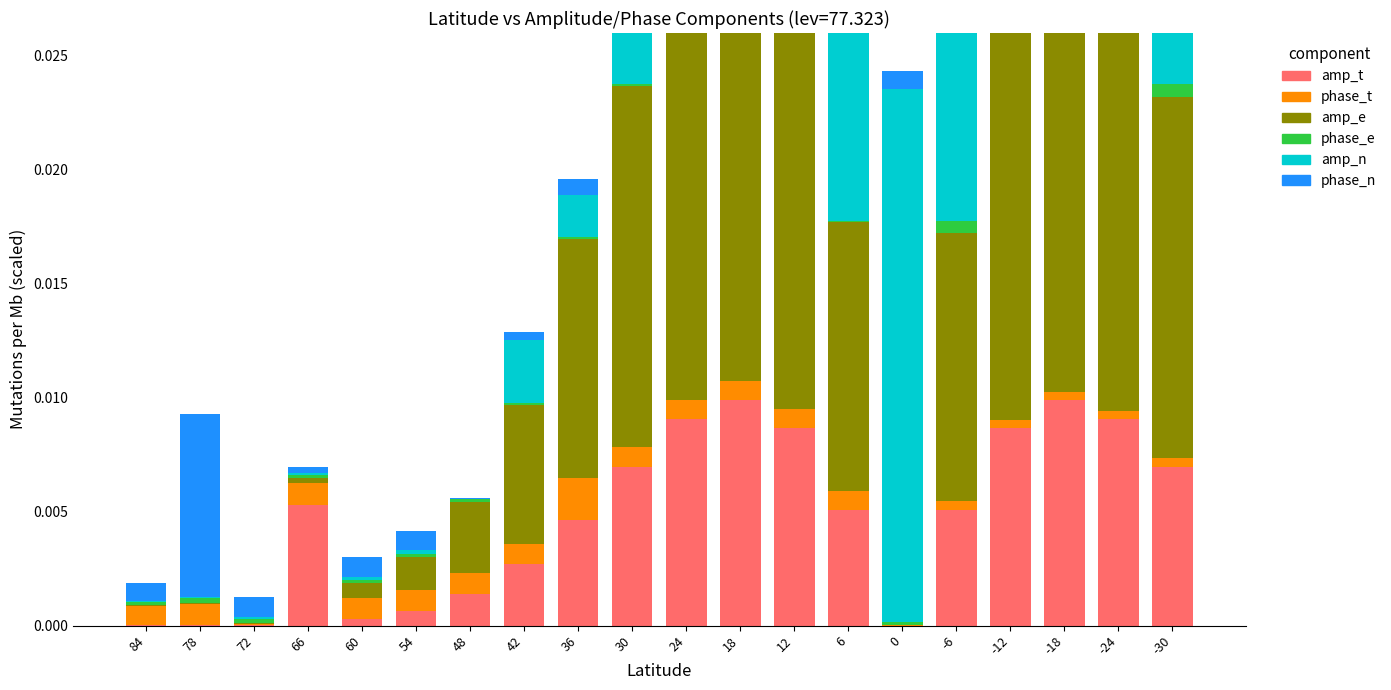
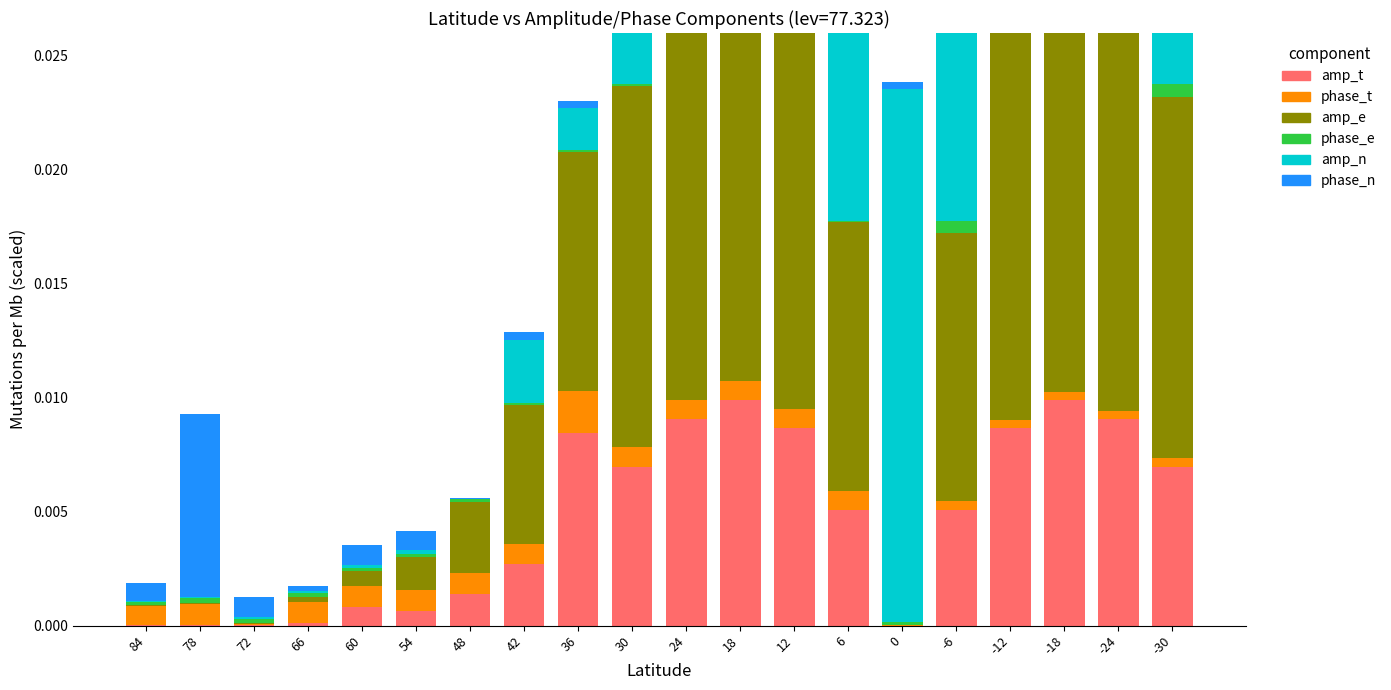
  {
    "amp_t": {
-     "66": 0.0053,
-     "60": 0.0003,
+     "66": 0.0001,
+     "60": 0.0008,
      "54": 0.0006,
      "48": 0.0014,
      "42": 0.0027,
-     "36": 0.0046,
+     "36": 0.0084,
      "30": 0.0070,
      "24": 0.0090,
      "18": 0.0099,
      "12": 0.0086,
      "6": 0.0051,
      "0": 0.0000,
      "-6": 0.0051,
      "-12": 0.0086,
      "-18": 0.0099,
      "-24": 0.0090,
      "-30": 0.0070
    },
    "phase_t": {
      "84": 0.0009,
      "78": 0.0009,
      "66": 0.0009,
      "60": 0.0009,
      "54": 0.0009,
      "48": 0.0009,
      "42": 0.0009,
      "36": 0.0018,
      "30": 0.0009,
      "24": 0.0008,
      "18": 0.0008,
      "12": 0.0008,
      "6": 0.0008,
      "-6": 0.0004,
      "-12": 0.0004,
      "-18": 0.0004,
      "-24": 0.0004,
      "-30": 0.0004
    },
    "amp_e": {
      "66": 0.0002,
      "60": 0.0006,
      "54": 0.0015,
      "48": 0.0031,
      "42": 0.0061,
      "36": 0.0105,
      "30": 0.0158,
      "6": 0.0118,
      "0": 0.0000,
      "-6": 0.0118,
      "-30": 0.0158
    },
    "phase_e": {
      "84": 0.0001,
      "78": 0.0002,
      "72": 0.0002,
      "66": 0.0001,
      "60": 0.0001,
      "54": 0.0001,
      "48": 0.0001,
      "42": 0.0001,
      "0": 0.0001,
      "-6": 0.0005,
      "-30": 0.0006
    },
    "amp_n": {
      "60": 0.0001,
      "54": 0.0001,
      "42": 0.0027,
      "36": 0.0018,
      "0": 0.0234
    },
    "phase_n": {
      "84": 0.0008,
      "78": 0.0081,
      "72": 0.0009,
      "66": 0.0002,
      "60": 0.0009,
      "54": 0.0009,
      "42": 0.0003,
-     "36": 0.0007,
-     "0": 0.0008
+     "36": 0.0003,
+     "0": 0.0003
    }
  }
